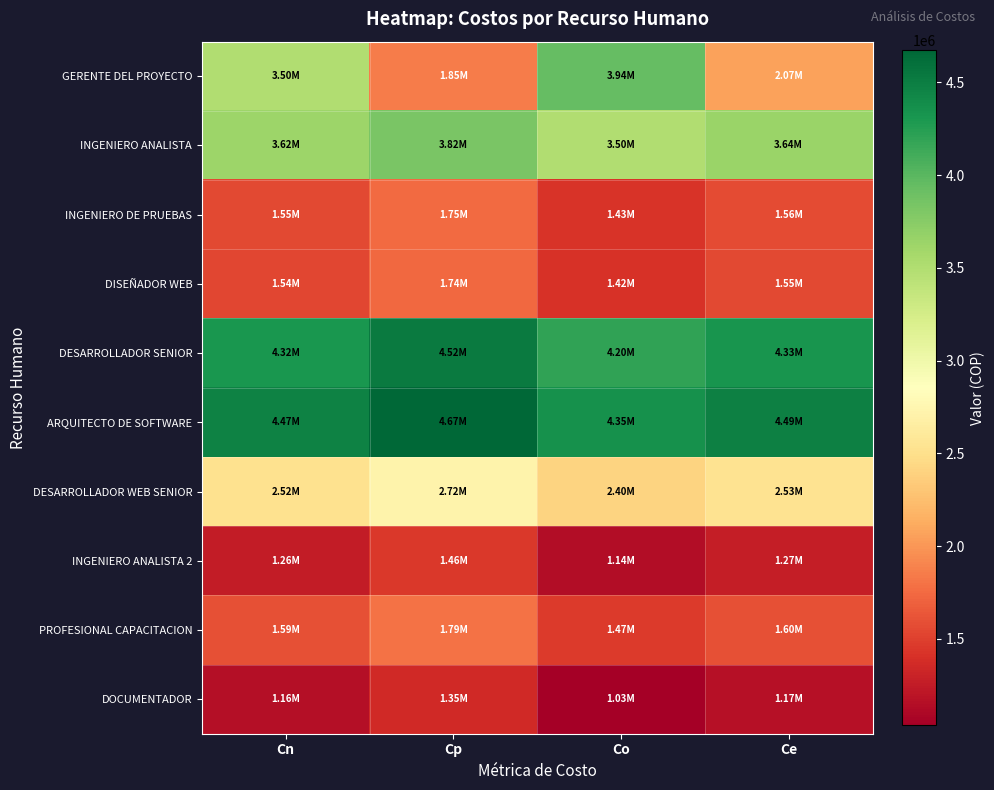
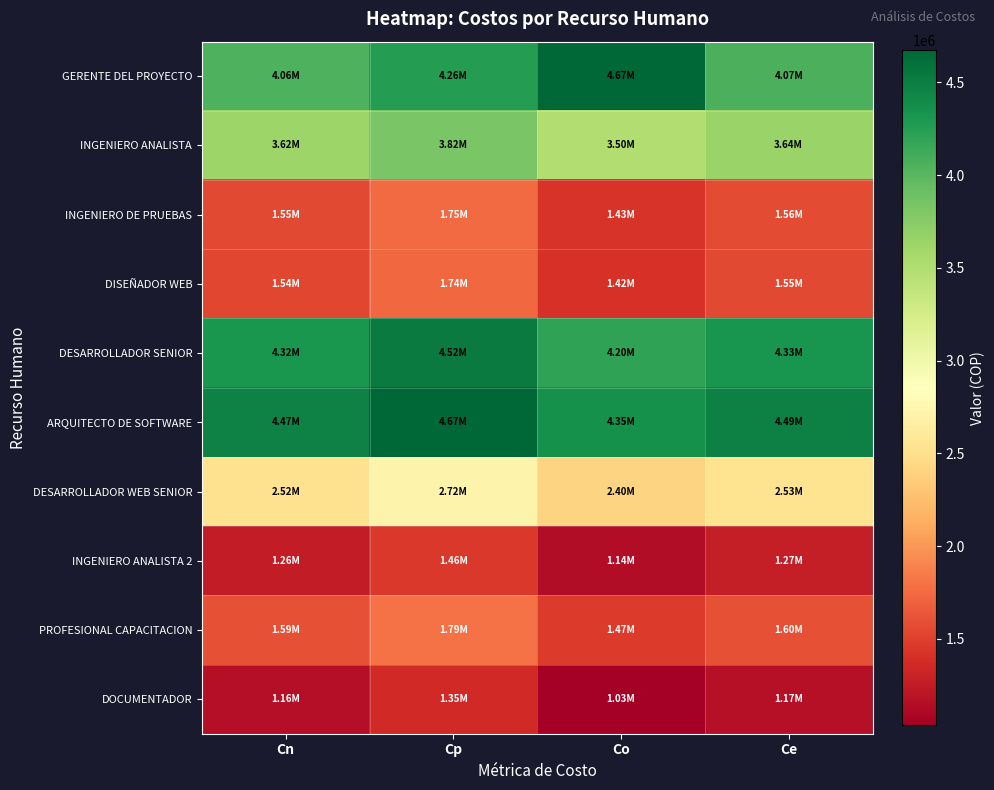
  {
    "GERENTE DEL PROYECTO": {
-     "Cn": "3.50M",
-     "Cp": "1.85M",
-     "Co": "3.94M",
-     "Ce": "2.07M"
+     "Cn": "4.06M",
+     "Cp": "4.26M",
+     "Co": "4.67M",
+     "Ce": "4.07M"
    },
    "INGENIERO ANALISTA": {
      "Cn": "3.62M",
      "Cp": "3.82M",
      "Co": "3.50M",
      "Ce": "3.64M"
    },
    "INGENIERO DE PRUEBAS": {
      "Cn": "1.55M",
      "Cp": "1.75M",
      "Co": "1.43M",
      "Ce": "1.56M"
    },
    "DISEÑADOR WEB": {
      "Cn": "1.54M",
      "Cp": "1.74M",
      "Co": "1.42M",
      "Ce": "1.55M"
    },
    "DESARROLLADOR SENIOR": {
      "Cn": "4.32M",
      "Cp": "4.52M",
      "Co": "4.20M",
      "Ce": "4.33M"
    },
    "ARQUITECTO DE SOFTWARE": {
      "Cn": "4.47M",
      "Cp": "4.67M",
      "Co": "4.35M",
      "Ce": "4.49M"
    },
    "DESARROLLADOR WEB SENIOR": {
      "Cn": "2.52M",
      "Cp": "2.72M",
      "Co": "2.40M",
      "Ce": "2.53M"
    },
    "INGENIERO ANALISTA 2": {
      "Cn": "1.26M",
      "Cp": "1.46M",
      "Co": "1.14M",
      "Ce": "1.27M"
    },
    "PROFESIONAL CAPACITACION": {
      "Cn": "1.59M",
      "Cp": "1.79M",
      "Co": "1.47M",
      "Ce": "1.60M"
    },
    "DOCUMENTADOR": {
      "Cn": "1.16M",
      "Cp": "1.35M",
      "Co": "1.03M",
      "Ce": "1.17M"
    }
  }
